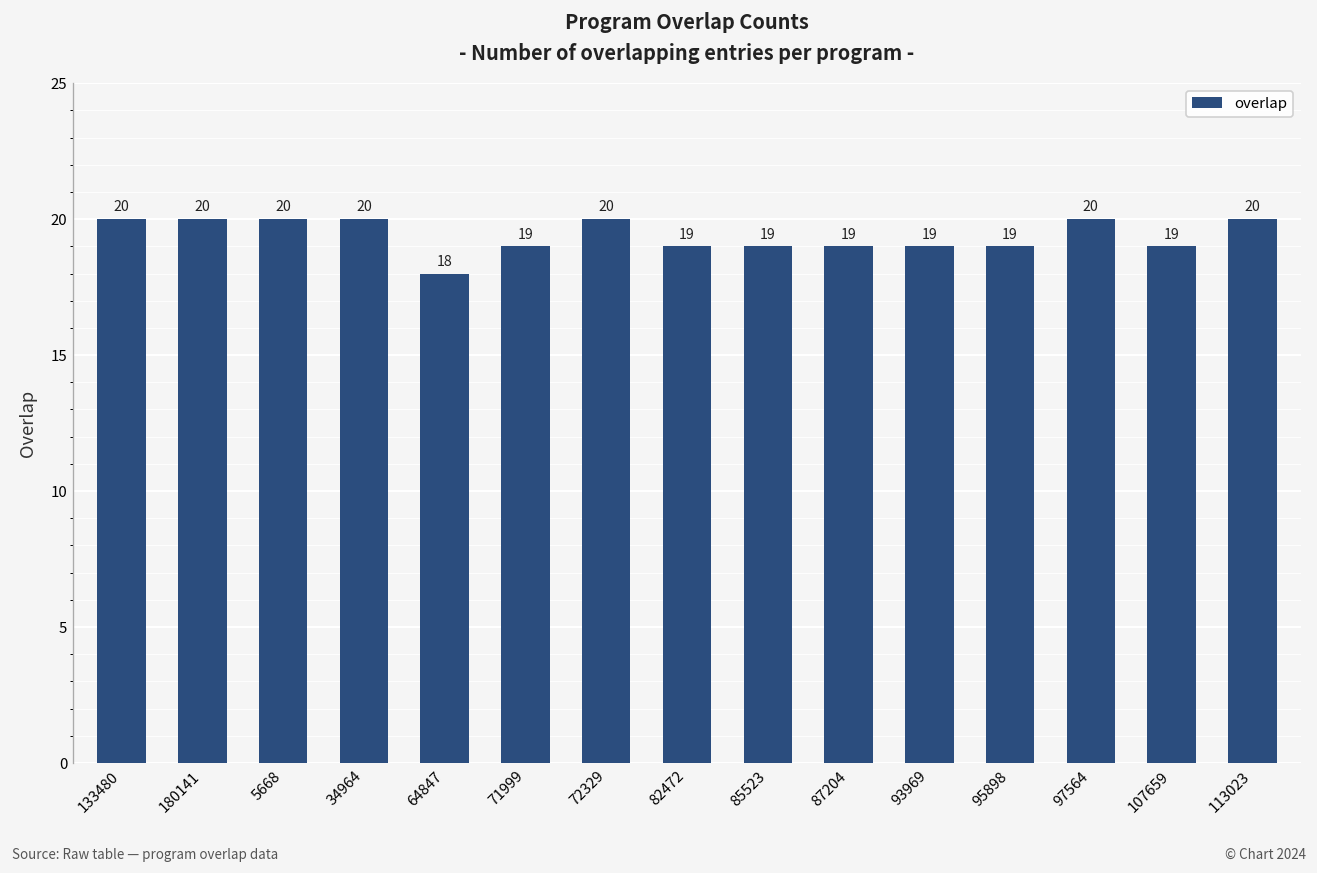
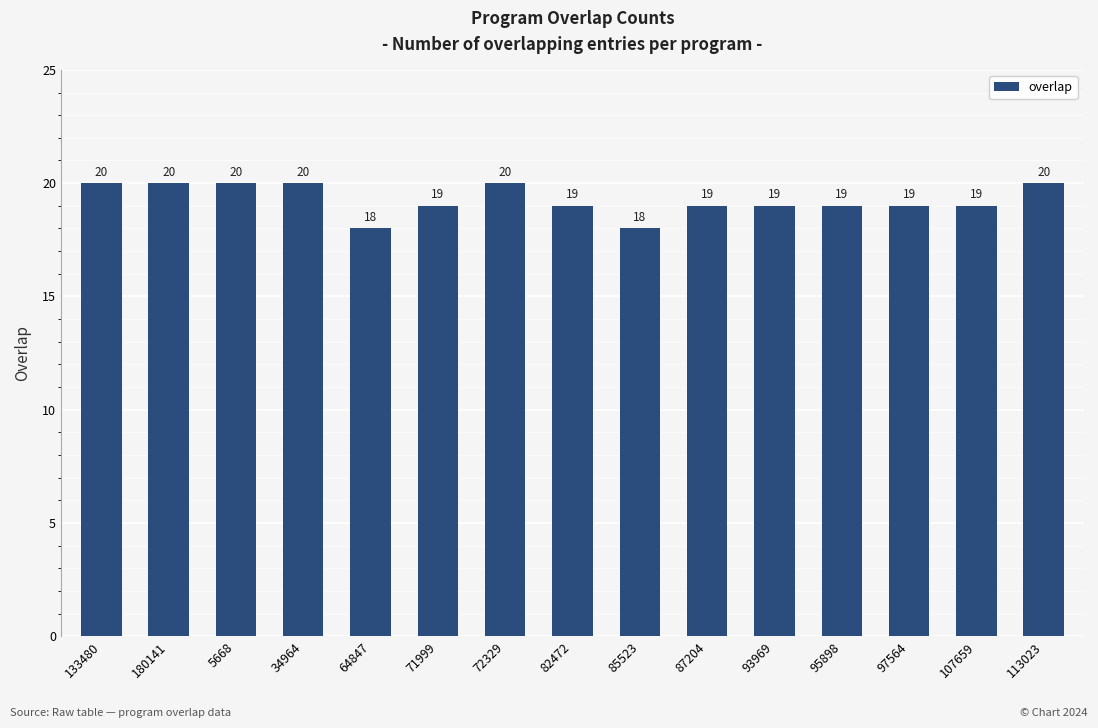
  {
    "133480": 20,
    "180141": 20,
    "5668": 20,
    "34964": 20,
    "64847": 18,
    "71999": 19,
    "72329": 20,
    "82472": 19,
-   "85523": 19,
+   "85523": 18,
    "87204": 19,
    "93969": 19,
    "95898": 19,
-   "97564": 20,
+   "97564": 19,
    "107659": 19,
    "113023": 20
  }
